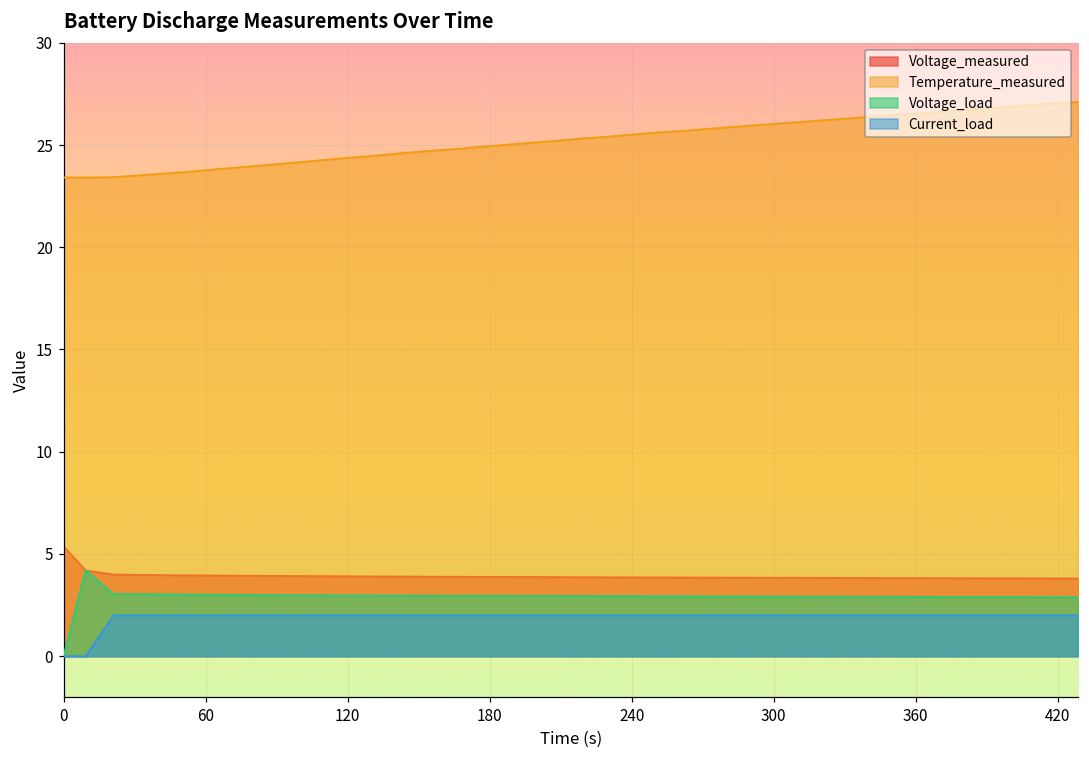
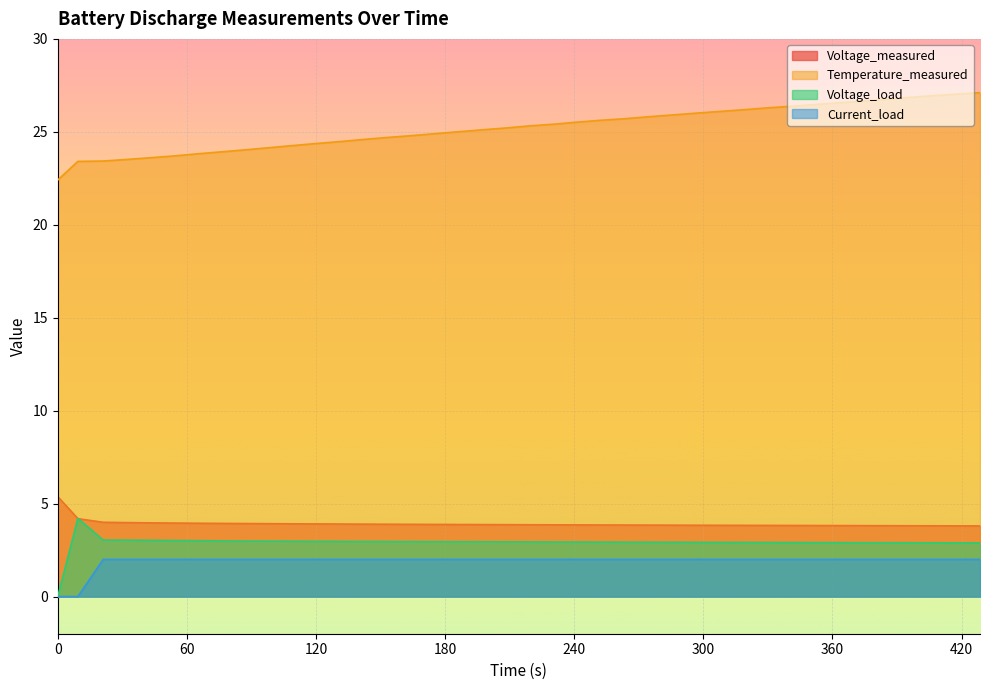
  {
    "Voltage_measured": {
      "0": 5.4
    },
    "Temperature_measured": {
-     "0": 23.4
+     "0": 22.4
    }
  }
